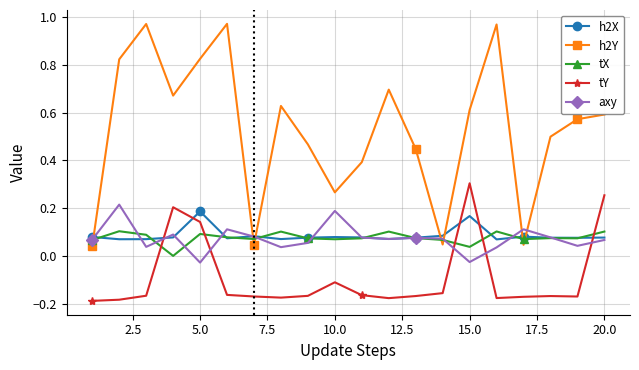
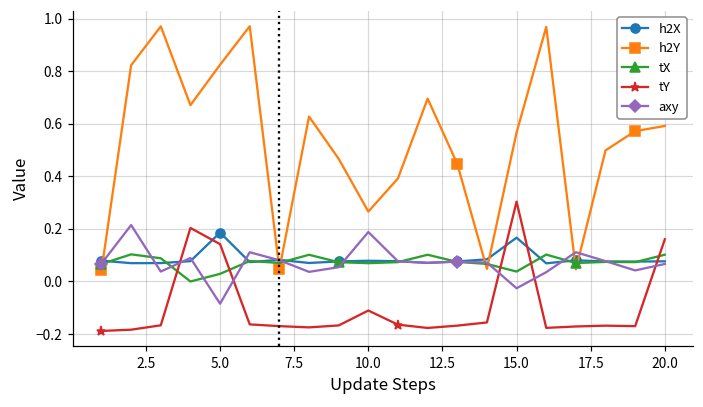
  {
    "h2X": {
      "5.0": 0.19,
      "15.0": 0.17
    },
    "h2Y": {
      "5.0": 0.82,
      "10.0": 0.27,
-     "15.0": 0.61,
+     "15.0": 0.57,
      "20.0": 0.59
    },
    "tX": {
-     "5.0": 0.09,
+     "5.0": 0.03,
      "15.0": 0.04,
      "20.0": 0.10
    },
    "tY": {
      "5.0": 0.14,
      "10.0": -0.11,
      "15.0": 0.30,
-     "20.0": 0.25
+     "20.0": 0.16
    },
    "axy": {
-     "5.0": -0.03,
+     "5.0": -0.08,
      "10.0": 0.19,
      "15.0": -0.03
    }
  }
